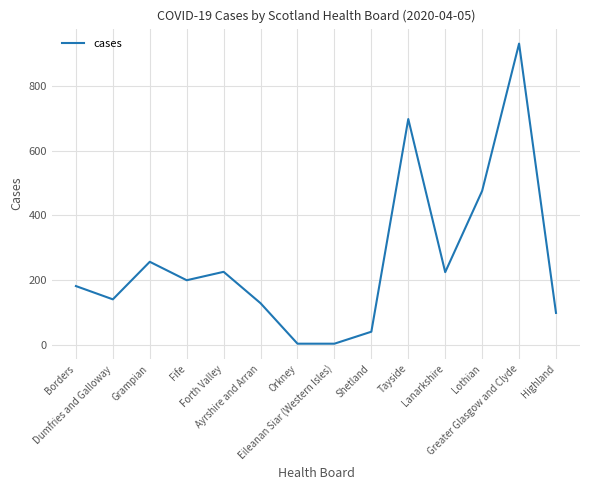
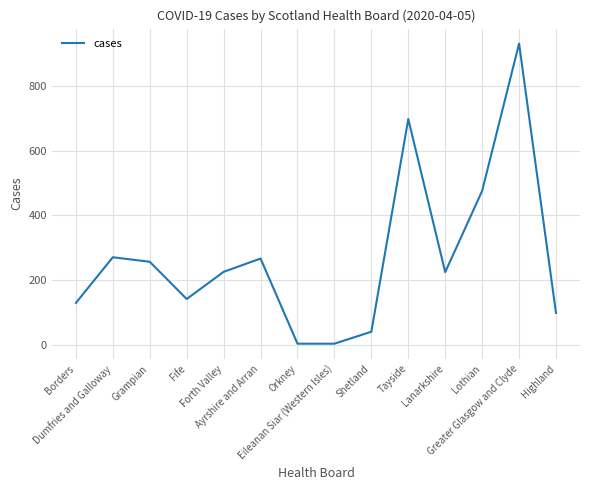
  {
-   "Borders": 180,
-   "Dumfries and Galloway": 140,
+   "Borders": 130,
+   "Dumfries and Galloway": 270,
    "Grampian": 260,
-   "Fife": 200,
+   "Fife": 140,
    "Forth Valley": 230,
-   "Ayrshire and Arran": 130,
+   "Ayrshire and Arran": 270,
    "Orkney": 0,
    "Eileanan Siar (Western Isles)": 0,
    "Shetland": 40,
    "Tayside": 700,
    "Lanarkshire": 230,
    "Lothian": 480,
    "Greater Glasgow and Clyde": 930,
    "Highland": 100
  }
